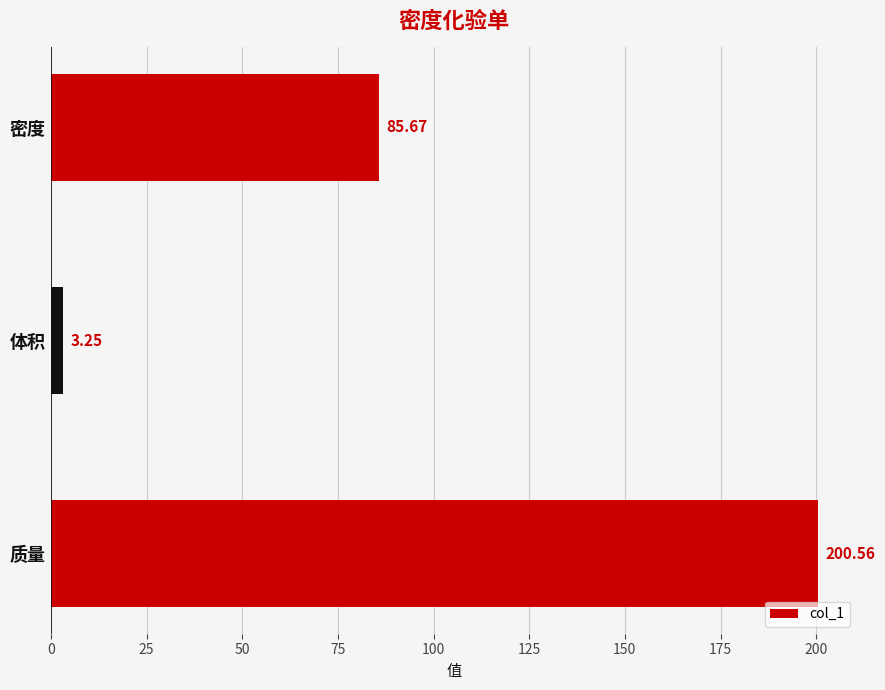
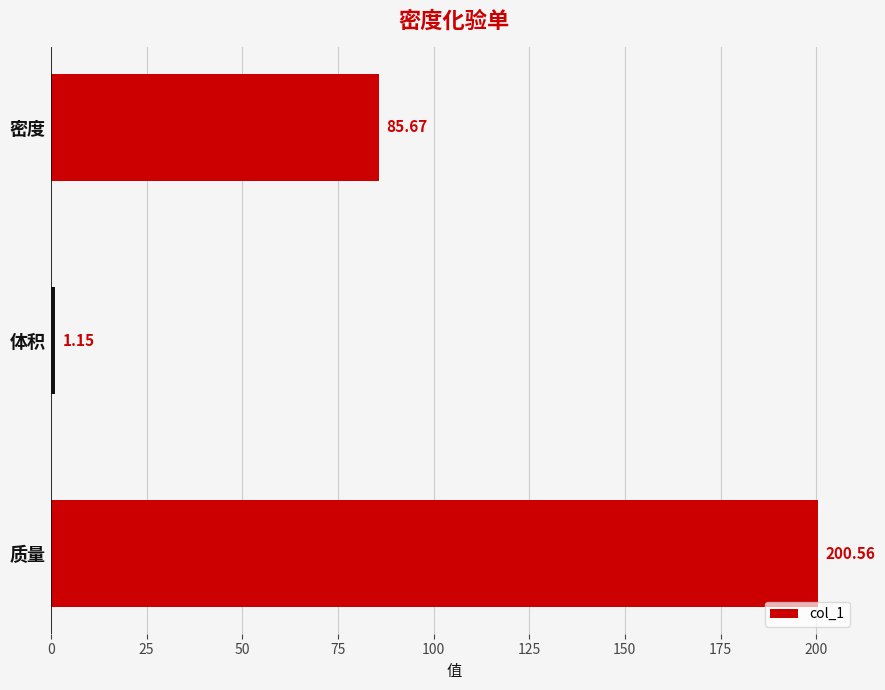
  {
    "密度": 85.67,
-   "体积": 3.25,
+   "体积": 1.15,
    "质量": 200.56
  }
